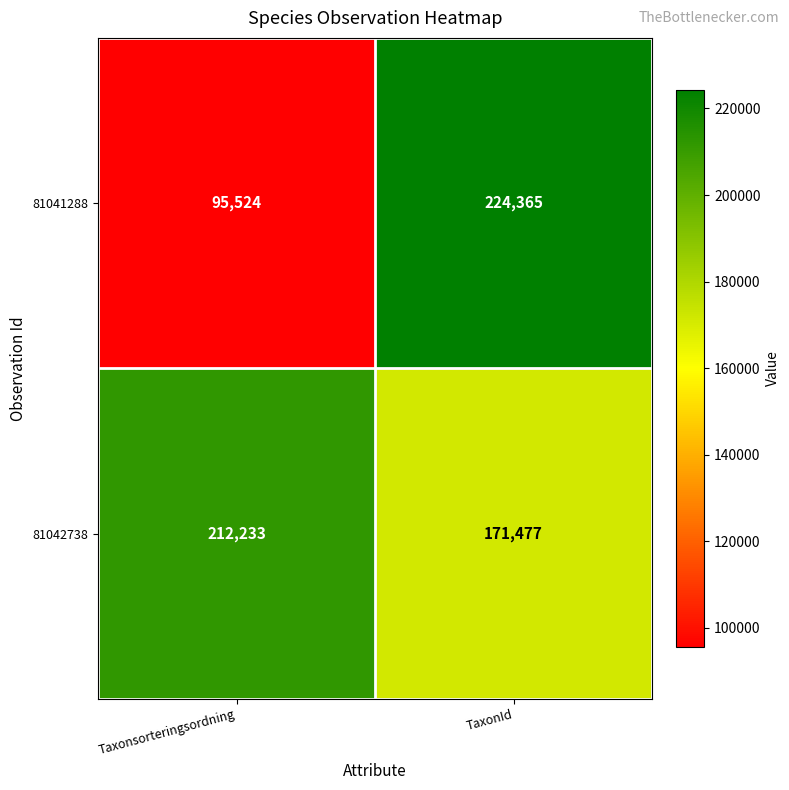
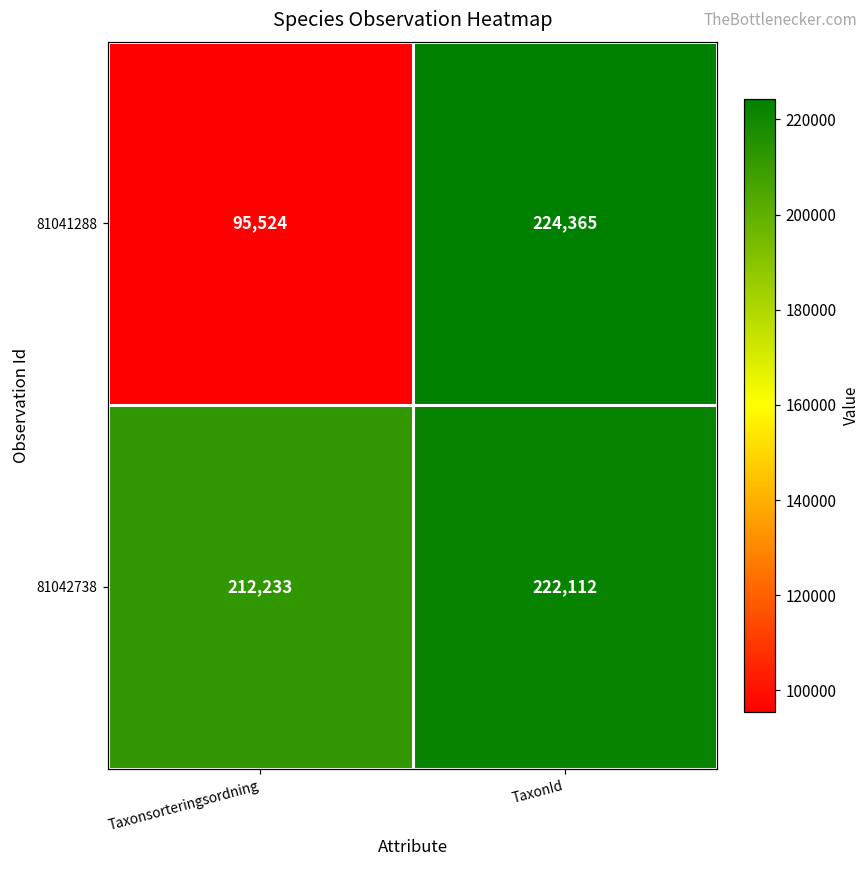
  {
    "81041288": {
      "Taxonsorteringsordning": "95,524",
      "TaxonId": "224,365"
    },
    "81042738": {
      "Taxonsorteringsordning": "212,233",
-     "TaxonId": "171,477"
+     "TaxonId": "222,112"
    }
  }
